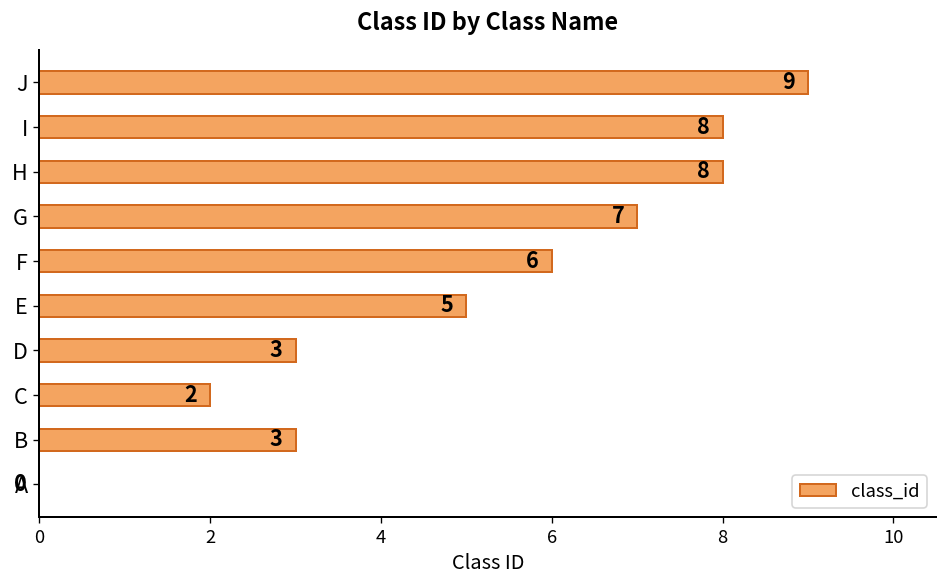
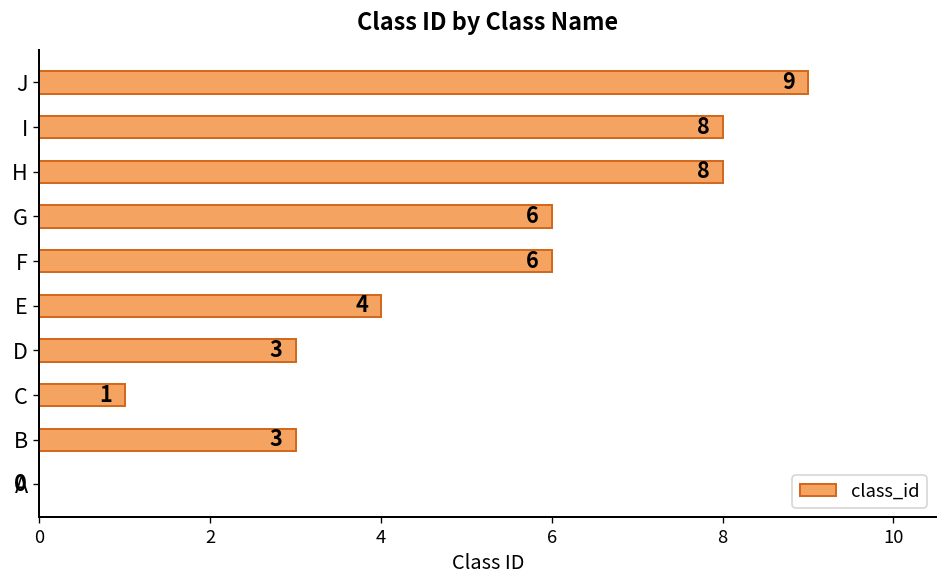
  {
    "J": 9,
    "I": 8,
    "H": 8,
-   "G": 7,
+   "G": 6,
    "F": 6,
-   "E": 5,
+   "E": 4,
    "D": 3,
-   "C": 2,
+   "C": 1,
    "B": 3,
    "A": 0
  }
